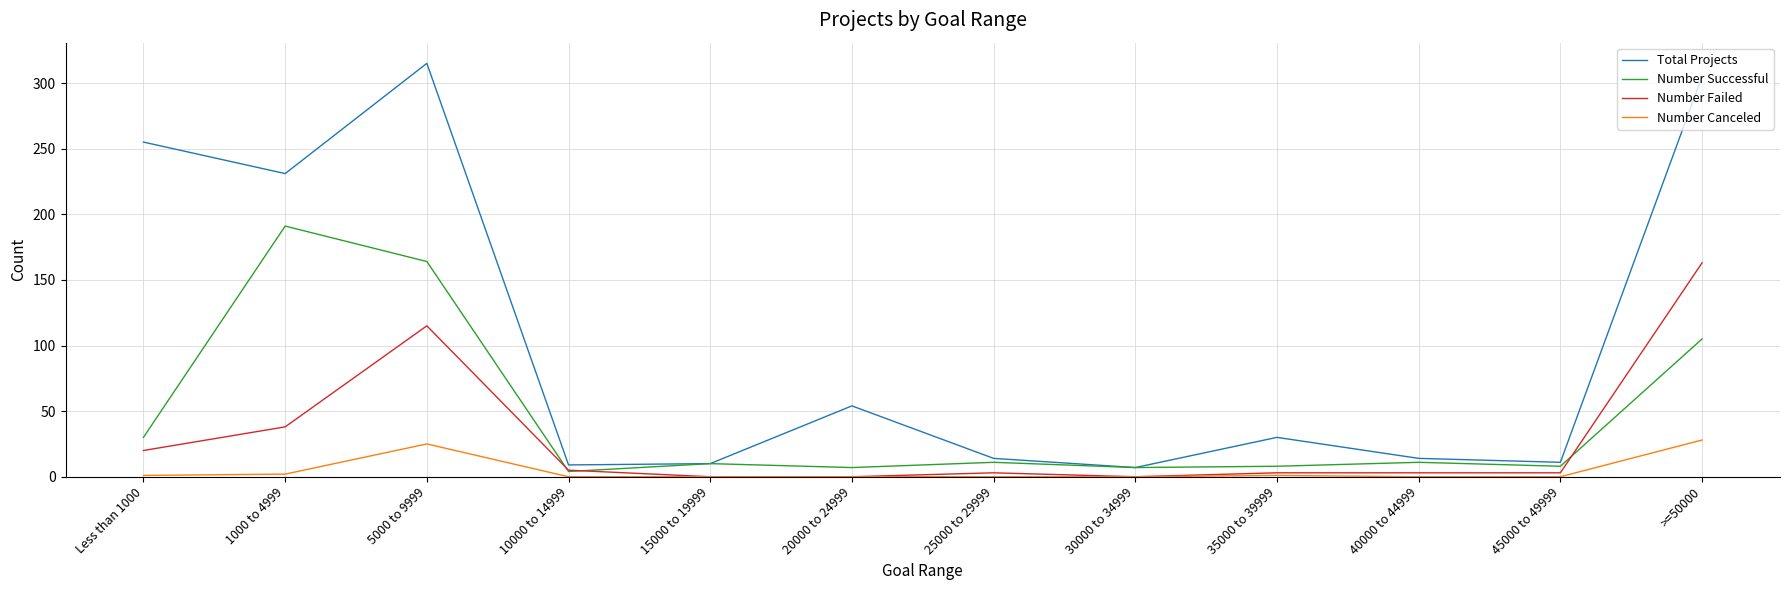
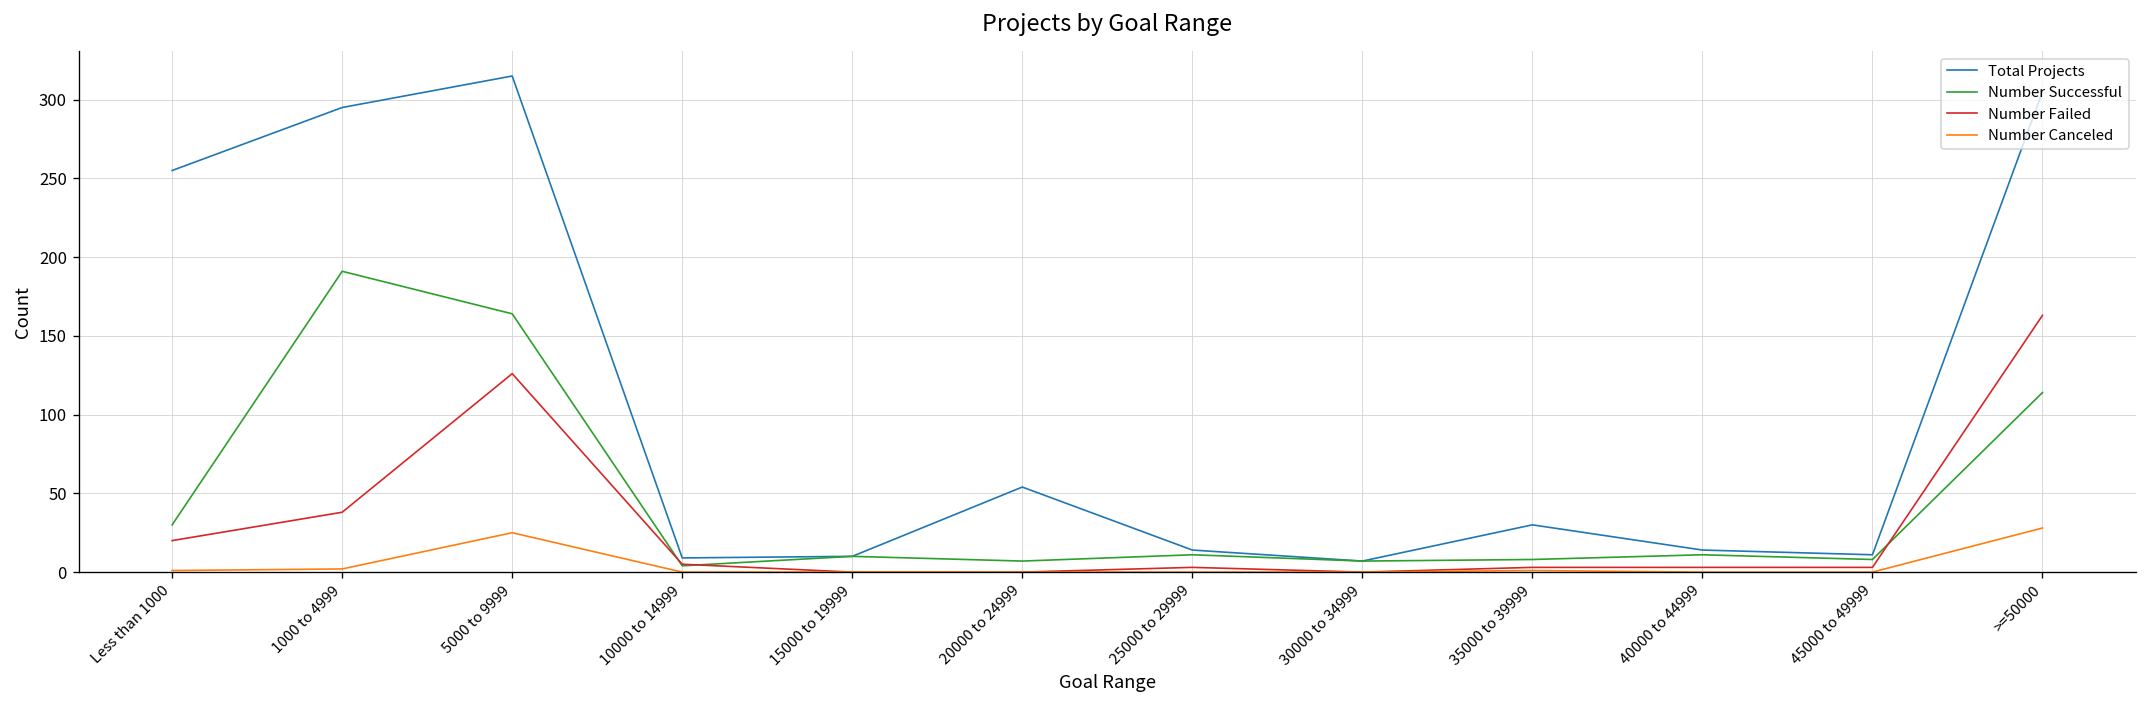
  {
    "Total Projects": {
      "Less than 1000": 255,
-     "1000 to 4999": 231,
+     "1000 to 4999": 295,
      "5000 to 9999": 315,
      "10000 to 14999": 9,
      "20000 to 24999": 54,
      "25000 to 29999": 14,
      "35000 to 39999": 30,
      "40000 to 44999": 14,
      "45000 to 49999": 11
    },
    "Number Successful": {
      "Less than 1000": 30,
      "1000 to 4999": 191,
      "5000 to 9999": 164,
      "20000 to 24999": 7,
      "25000 to 29999": 11,
      "35000 to 39999": 8,
      "40000 to 44999": 11,
      "45000 to 49999": 8,
-     ">=50000": 105
+     ">=50000": 114
    },
    "Number Failed": {
      "Less than 1000": 20,
      "1000 to 4999": 38,
-     "5000 to 9999": 115,
+     "5000 to 9999": 126,
      "25000 to 29999": 3,
      "35000 to 39999": 3,
      "40000 to 44999": 3,
      "45000 to 49999": 3,
      ">=50000": 163
    },
    "Number Canceled": {
      "Less than 1000": 1,
      "1000 to 4999": 2,
      "5000 to 9999": 25,
      "10000 to 14999": 0,
      "25000 to 29999": 0,
      "35000 to 39999": 1,
      "40000 to 44999": 0,
      "45000 to 49999": 0,
      ">=50000": 28
    }
  }
